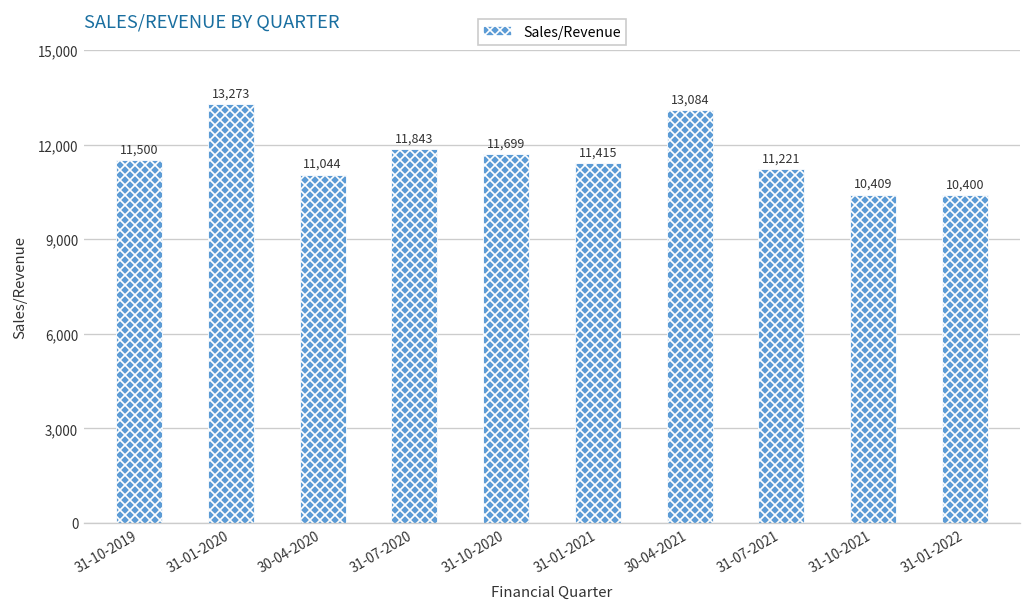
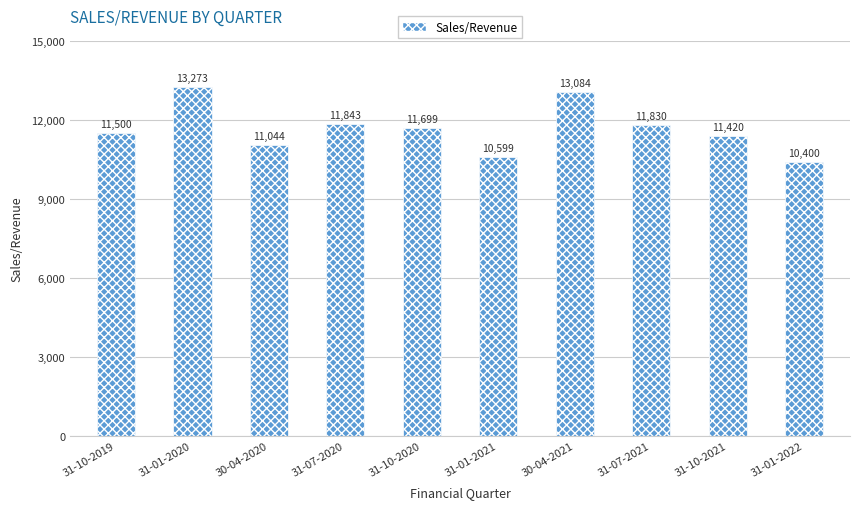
  {
    "31-10-2019": "11,500",
    "31-01-2020": "13,273",
    "30-04-2020": "11,044",
    "31-07-2020": "11,843",
    "31-10-2020": "11,699",
-   "31-01-2021": "11,415",
+   "31-01-2021": "10,599",
    "30-04-2021": "13,084",
-   "31-07-2021": "11,221",
-   "31-10-2021": "10,409",
+   "31-07-2021": "11,830",
+   "31-10-2021": "11,420",
    "31-01-2022": "10,400"
  }
